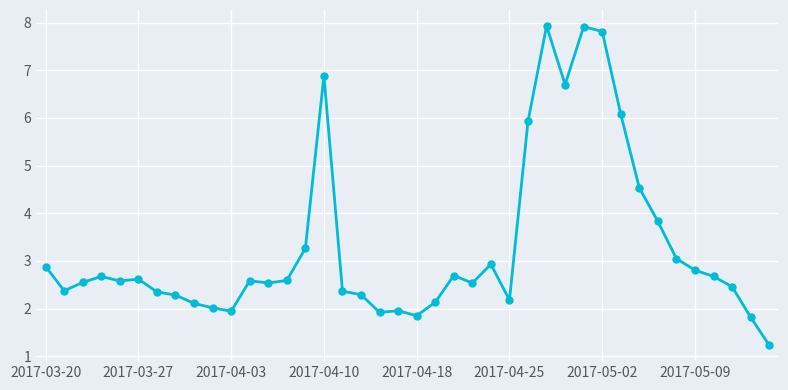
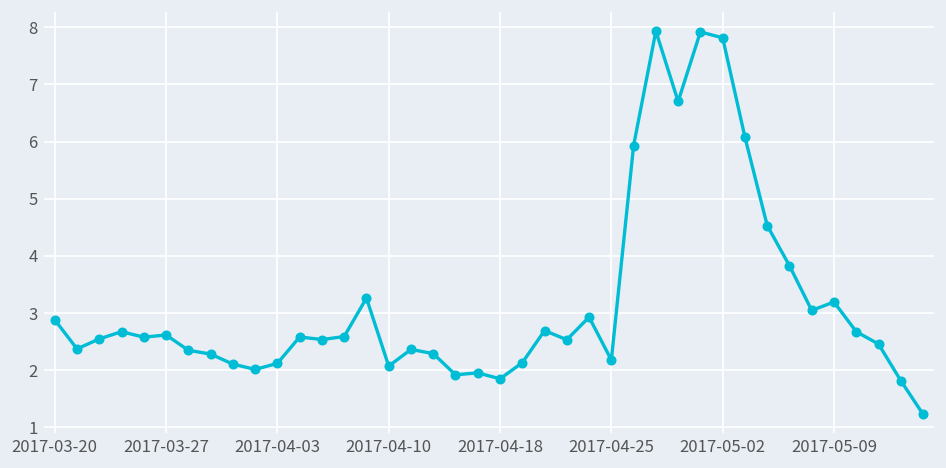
  {
    "2017-03-20": 2.9,
    "2017-03-27": 2.6,
-   "2017-04-03": 1.9,
-   "2017-04-10": 6.9,
+   "2017-04-03": 2.1,
+   "2017-04-10": 2.1,
    "2017-04-18": 1.8,
    "2017-04-25": 2.2,
    "2017-05-02": 7.8,
-   "2017-05-09": 2.8
+   "2017-05-09": 3.2
  }
